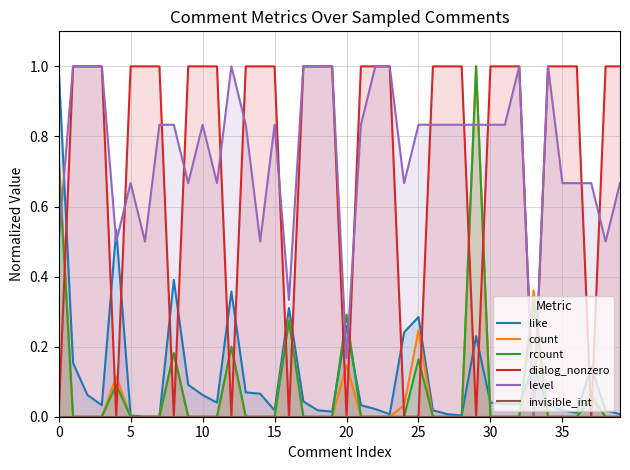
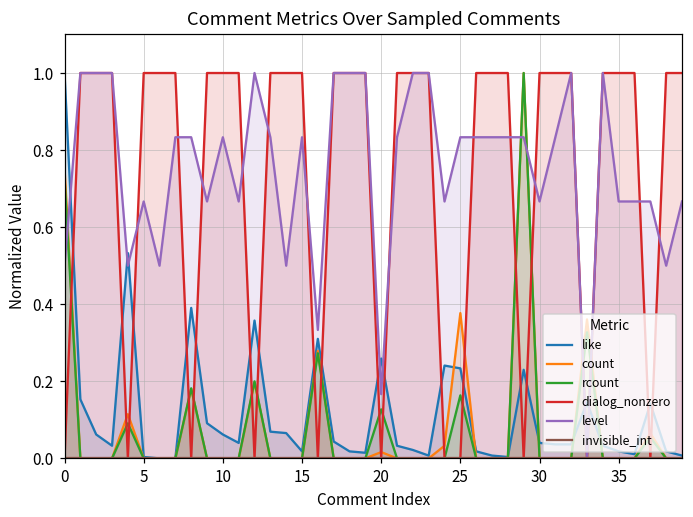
  {
    "like": {
      "0": 1.00,
      "10": 0.06,
      "15": 0.02,
      "20": 0.26,
-     "25": 0.28,
+     "25": 0.23,
      "30": 0.04
    },
    "count": {
      "0": 0.75,
-     "20": 0.15,
-     "25": 0.25
+     "20": 0.02,
+     "25": 0.38
    },
    "rcount": {
      "0": 0.73,
-     "20": 0.29,
+     "20": 0.13,
      "25": 0.16
    },
    "dialog_nonzero": {
      "5": 1.00,
      "10": 1.00,
      "15": 1.00,
      "30": 1.00,
      "35": 1.00
    },
    "level": {
      "0": 0.50,
      "5": 0.67,
      "10": 0.83,
      "15": 0.83,
      "20": 0.17,
      "25": 0.83,
-     "30": 0.83,
+     "30": 0.67,
      "35": 0.67
    }
  }
